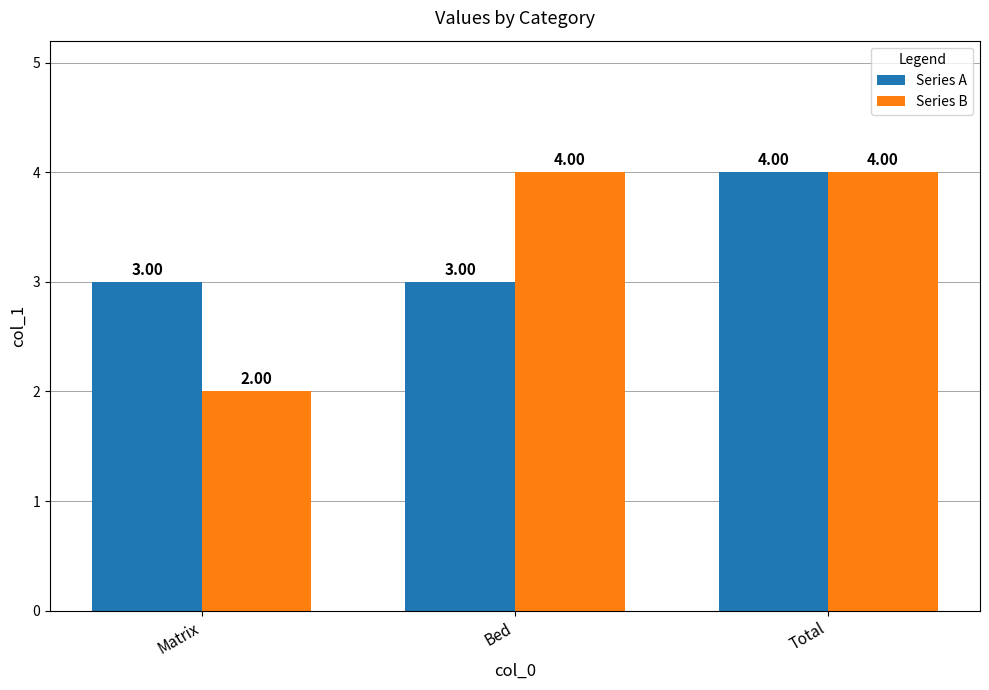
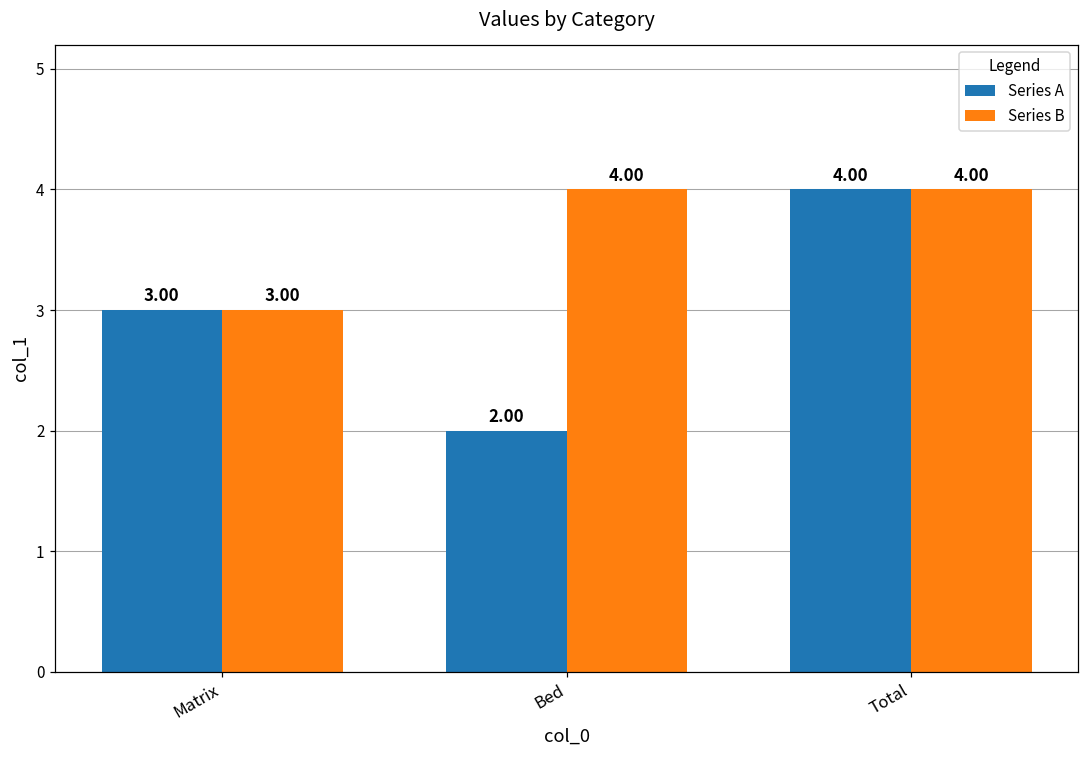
  {
    "Series A": {
      "Matrix": 3.00,
-     "Bed": 3.00,
+     "Bed": 2.00,
      "Total": 4.00
    },
    "Series B": {
-     "Matrix": 2.00,
+     "Matrix": 3.00,
      "Bed": 4.00,
      "Total": 4.00
    }
  }
